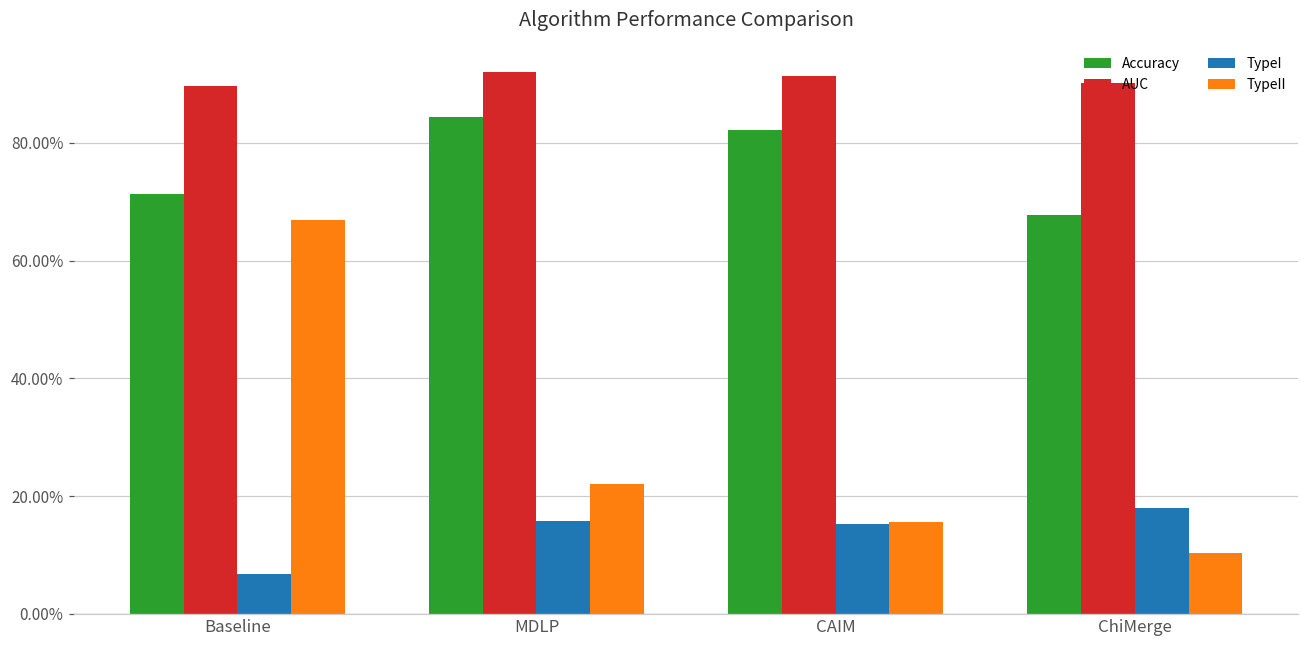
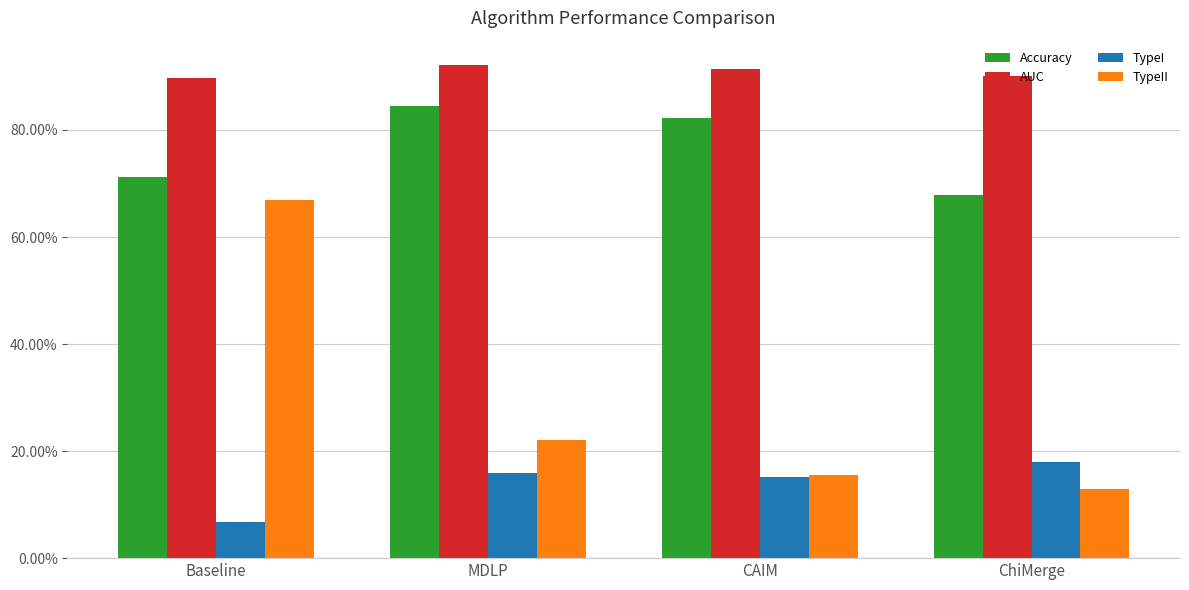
  {
    "Accuracy": {
      "Baseline": "71%",
      "MDLP": "84%",
      "CAIM": "82%",
      "ChiMerge": "68%"
    },
    "AUC": {
      "Baseline": "90%",
      "MDLP": "92%",
      "CAIM": "91%",
      "ChiMerge": "90%"
    },
    "TypeI": {
      "Baseline": "7%",
      "MDLP": "16%",
      "CAIM": "15%",
      "ChiMerge": "18%"
    },
    "TypeII": {
      "Baseline": "67%",
      "MDLP": "22%",
      "CAIM": "16%",
-     "ChiMerge": "10%"
+     "ChiMerge": "13%"
    }
  }
